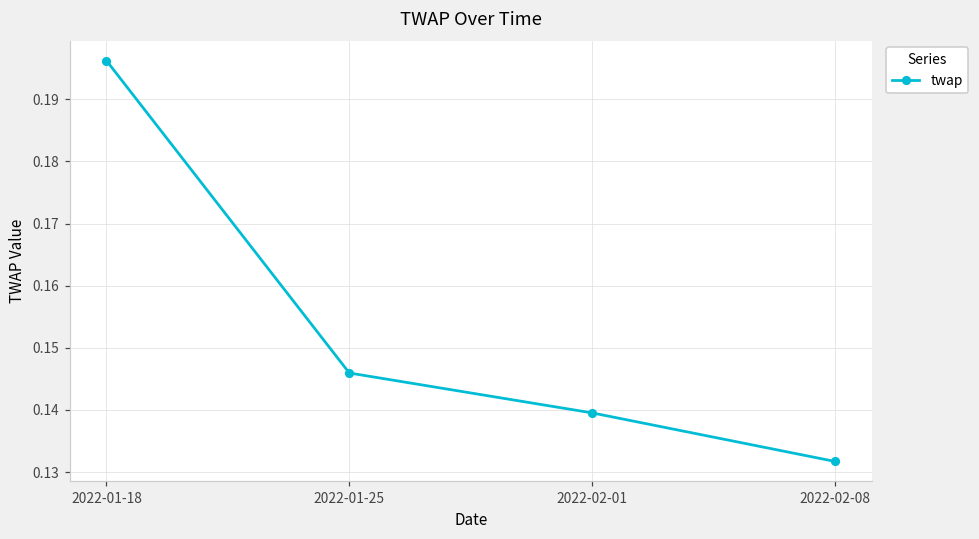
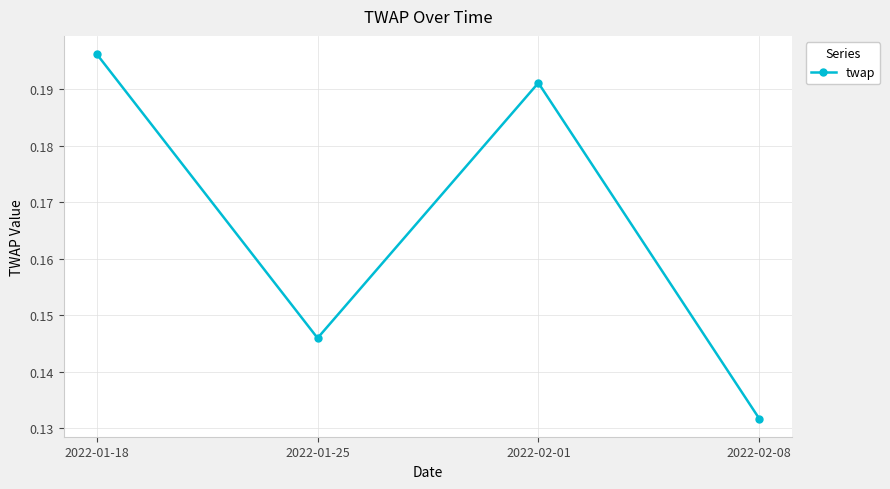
  {
    "2022-01-18": 0.196,
    "2022-01-25": 0.146,
-   "2022-02-01": 0.140,
+   "2022-02-01": 0.191,
    "2022-02-08": 0.132
  }
